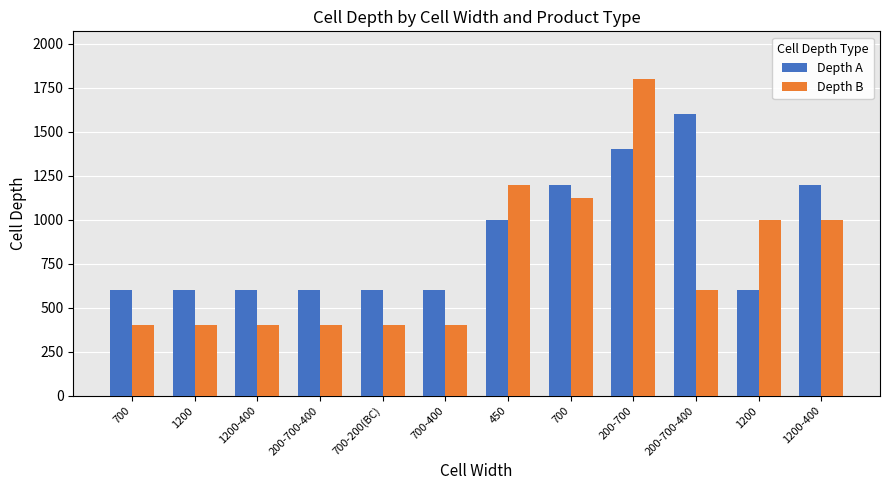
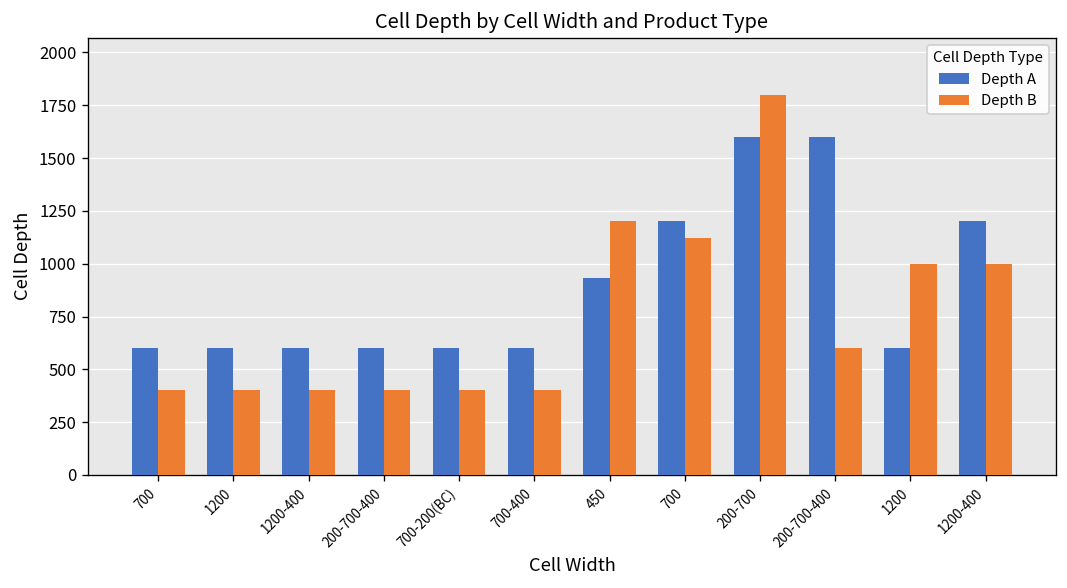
  {
    "Depth A": {
      "700-200(BC)": 600,
      "700-400": 600,
-     "450": 1000,
-     "200-700": 1400
+     "450": 930,
+     "200-700": 1600
    },
    "Depth B": {
      "700-200(BC)": 400,
      "700-400": 400,
      "450": 1200,
      "200-700": 1800
    }
  }
